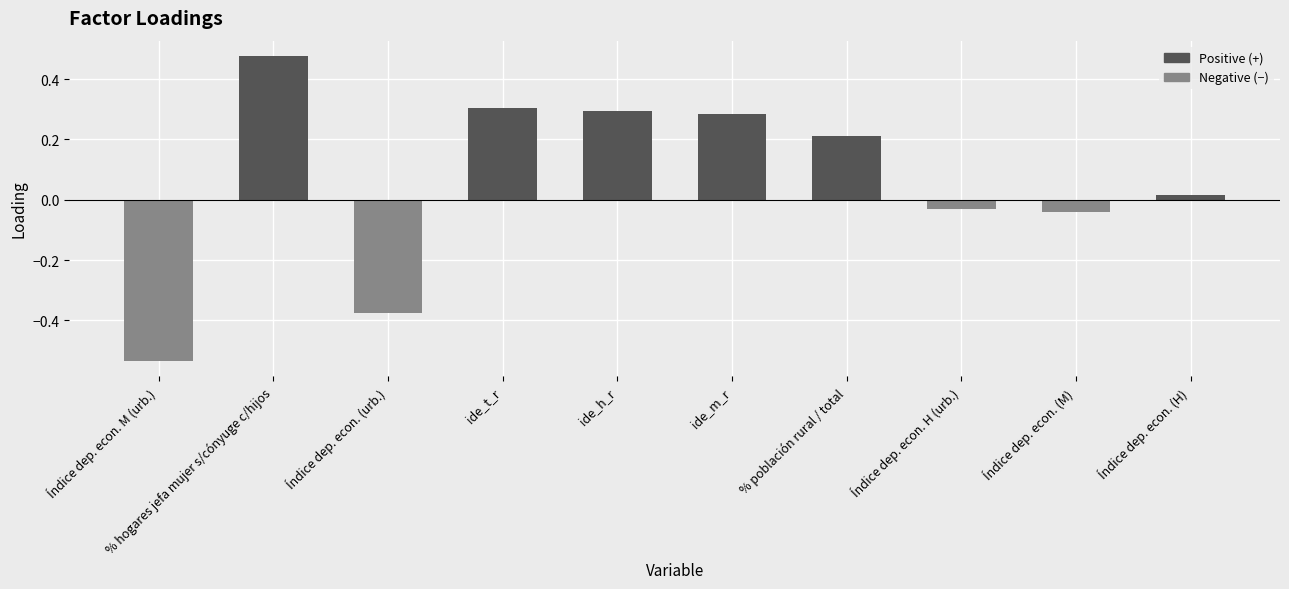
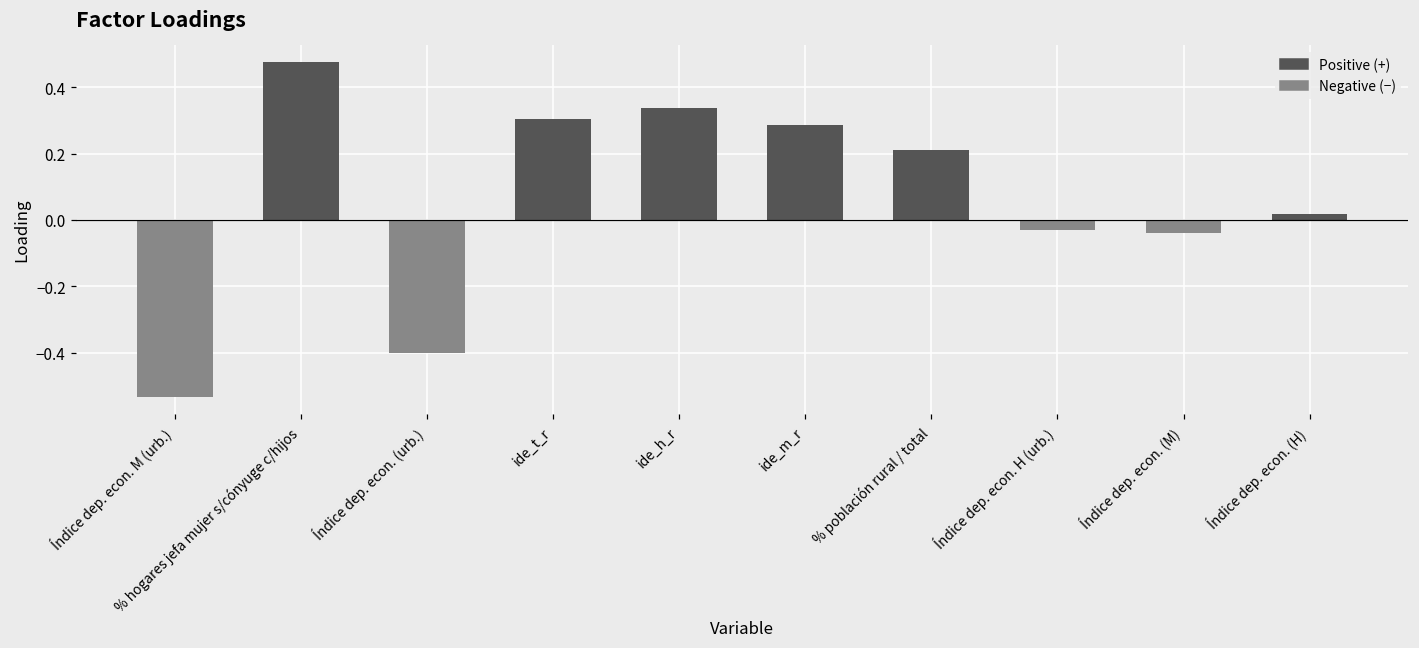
  {
    "Índice dep. econ. M (urb.)": -0.53,
    "% hogares jefa mujer s/cónyuge c/hijos": 0.48,
-   "Índice dep. econ. (urb.)": -0.37,
+   "Índice dep. econ. (urb.)": -0.40,
    "ide_t_r": 0.30,
-   "ide_h_r": 0.29,
+   "ide_h_r": 0.34,
    "ide_m_r": 0.29,
    "% población rural / total": 0.21,
    "Índice dep. econ. H (urb.)": -0.03,
    "Índice dep. econ. (M)": -0.04,
    "Índice dep. econ. (H)": 0.02
  }
